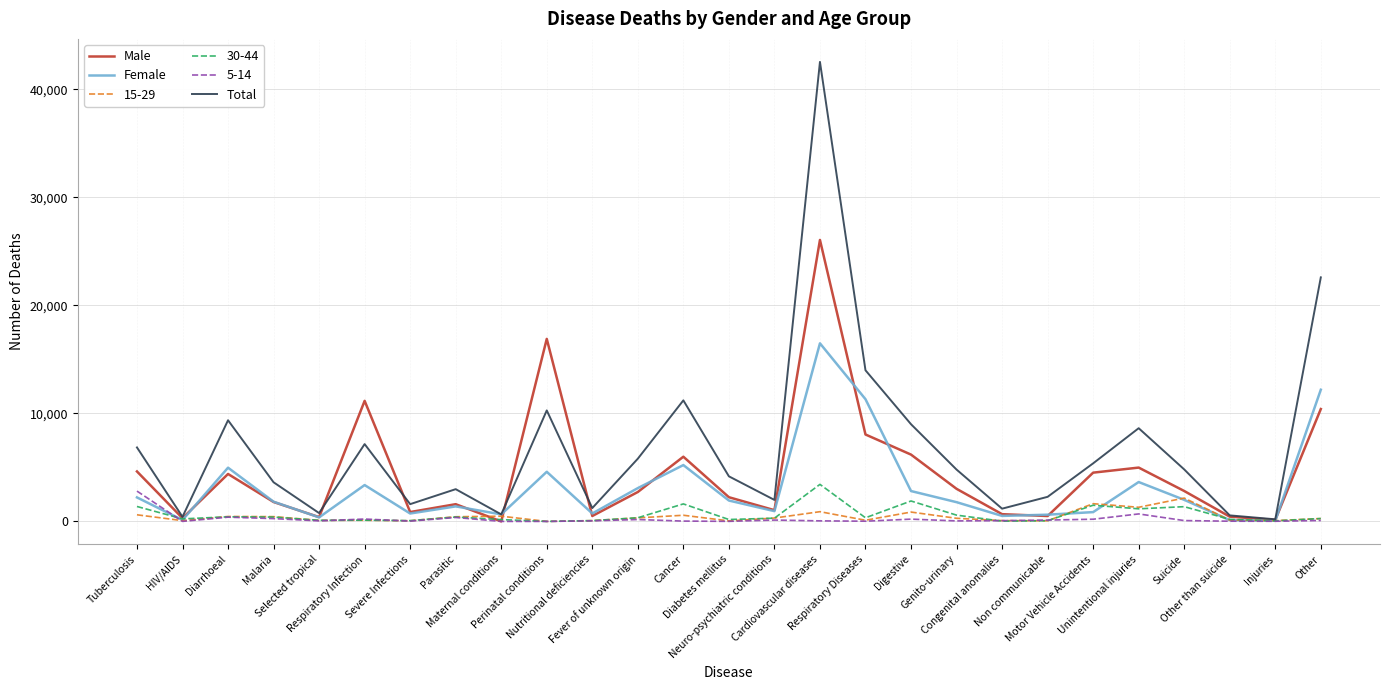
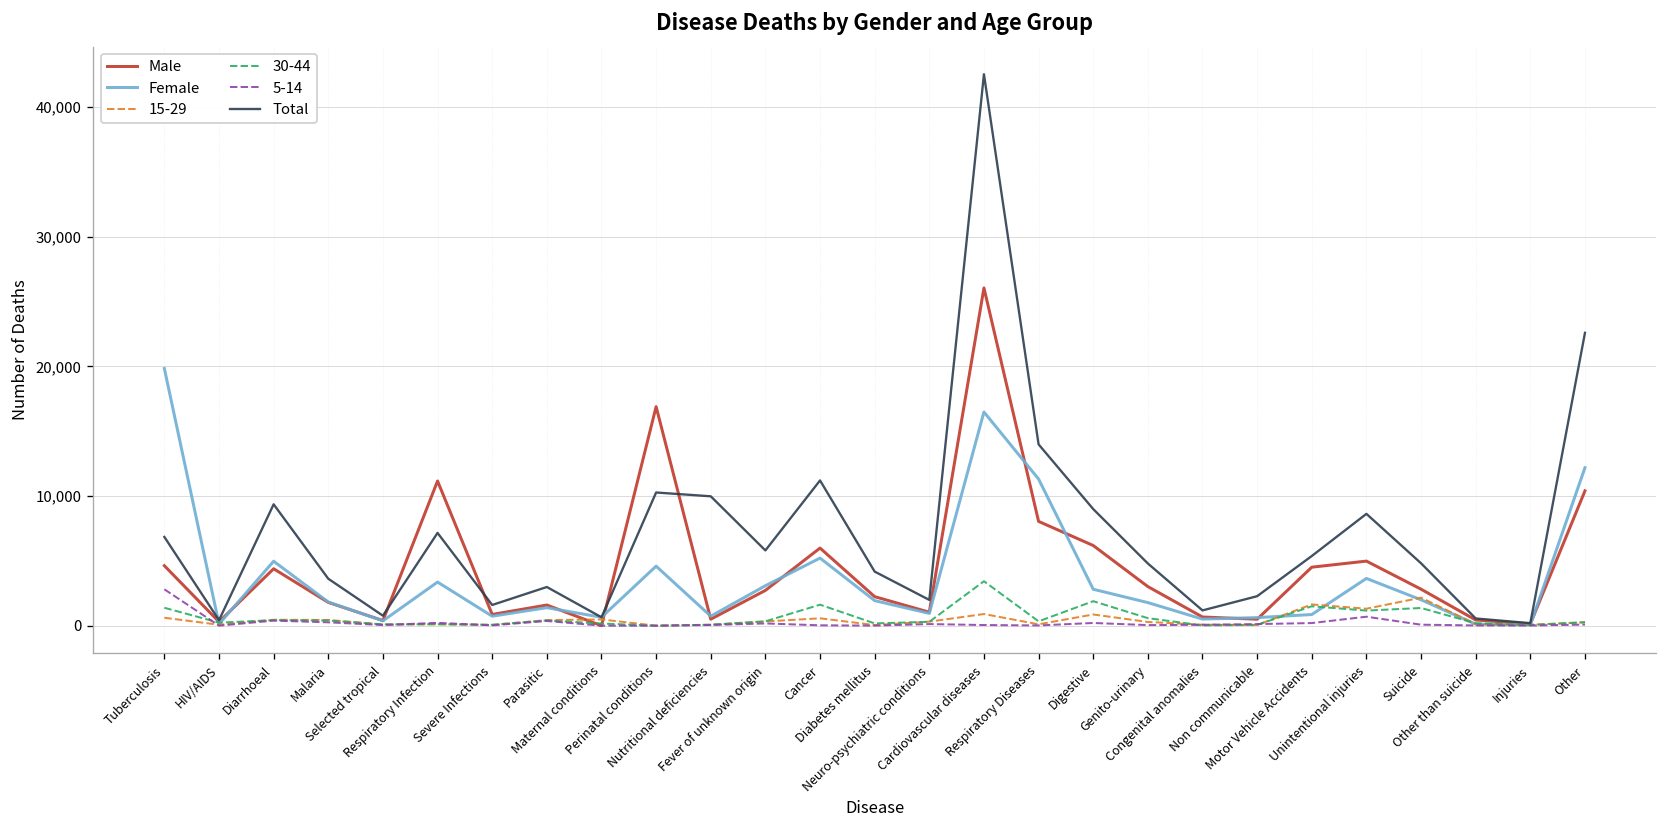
  {
    "Male": {
      "Tuberculosis": "4,600",
      "Diarrhoeal": "4,400",
      "Respiratory Infection": "11,200",
      "Perinatal conditions": "16,900",
      "Fever of unknown origin": "2,700",
      "Cancer": "6,000",
      "Diabetes mellitus": "2,200",
      "Cardiovascular diseases": "26,000",
      "Respiratory Diseases": "8,000",
      "Digestive": "6,200",
      "Genito-urinary": "3,000",
      "Motor Vehicle Accidents": "4,500",
      "Unintentional injuries": "5,000",
      "Suicide": "2,800",
      "Other": "10,400"
    },
    "Female": {
-     "Tuberculosis": "2,200",
+     "Tuberculosis": "19,800",
      "Diarrhoeal": "5,000",
      "Respiratory Infection": "3,400",
      "Perinatal conditions": "4,600",
      "Fever of unknown origin": "3,100",
      "Cancer": "5,200",
      "Diabetes mellitus": "1,900",
      "Cardiovascular diseases": "16,500",
      "Respiratory Diseases": "11,300",
      "Digestive": "2,800",
      "Genito-urinary": "1,800",
      "Motor Vehicle Accidents": "900",
      "Unintentional injuries": "3,600",
      "Other": "12,200"
    },
    "15-29": {
      "Tuberculosis": "600",
      "Cancer": "600",
      "Cardiovascular diseases": "900",
      "Digestive": "900",
      "Genito-urinary": "300"
    },
    "30-44": {
      "Tuberculosis": "1,400",
      "Cancer": "1,600",
      "Cardiovascular diseases": "3,400",
      "Digestive": "1,900",
      "Genito-urinary": "600",
      "Suicide": "1,400"
    },
    "5-14": {
      "Tuberculosis": "2,800",
      "Cancer": "0",
      "Cardiovascular diseases": "100",
      "Digestive": "200",
      "Genito-urinary": "0",
      "Motor Vehicle Accidents": "200",
      "Unintentional injuries": "700",
      "Suicide": "100"
    },
    "Total": {
      "Tuberculosis": "6,800",
      "Diarrhoeal": "9,400",
      "Malaria": "3,600",
      "Selected tropical": "800",
      "Respiratory Infection": "7,200",
      "Severe Infections": "1,600",
      "Parasitic": "3,000",
      "Perinatal conditions": "10,300",
-     "Nutritional deficiencies": "1,200",
+     "Nutritional deficiencies": "10,000",
      "Fever of unknown origin": "5,800",
      "Cancer": "11,200",
      "Diabetes mellitus": "4,200",
      "Neuro-psychiatric conditions": "2,000",
      "Cardiovascular diseases": "42,500",
      "Respiratory Diseases": "14,000",
      "Digestive": "9,000",
      "Genito-urinary": "4,800",
      "Congenital anomalies": "1,200",
      "Non communicable": "2,300",
      "Motor Vehicle Accidents": "5,400",
      "Unintentional injuries": "8,600",
      "Suicide": "4,800",
      "Other": "22,600"
    }
  }
